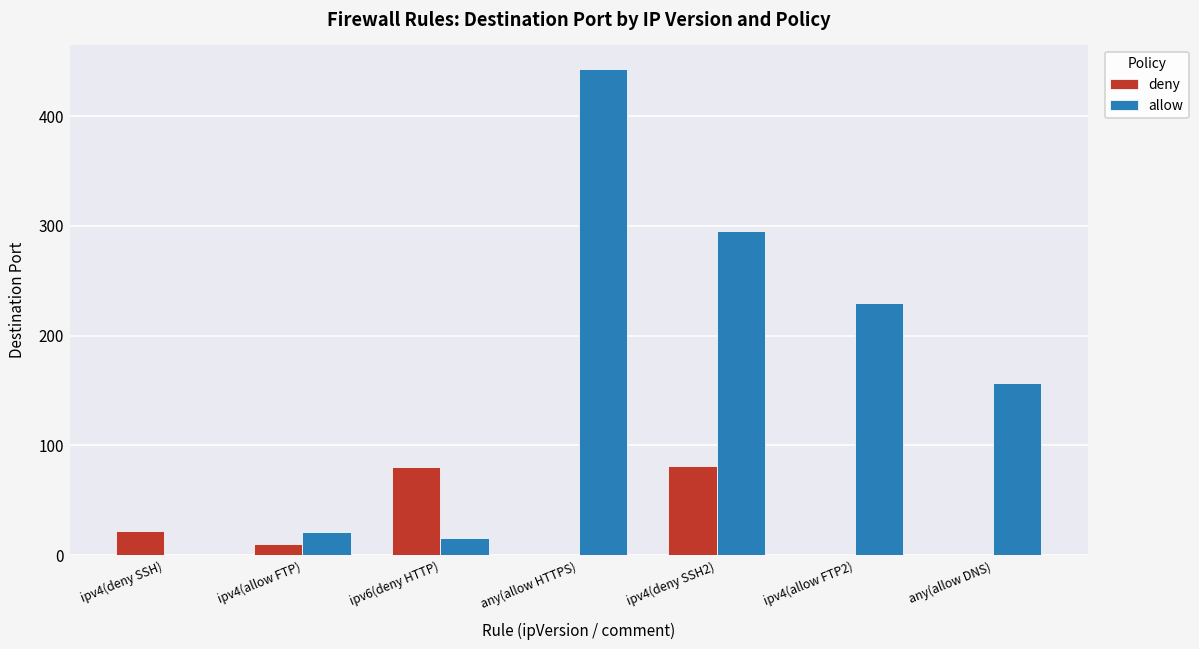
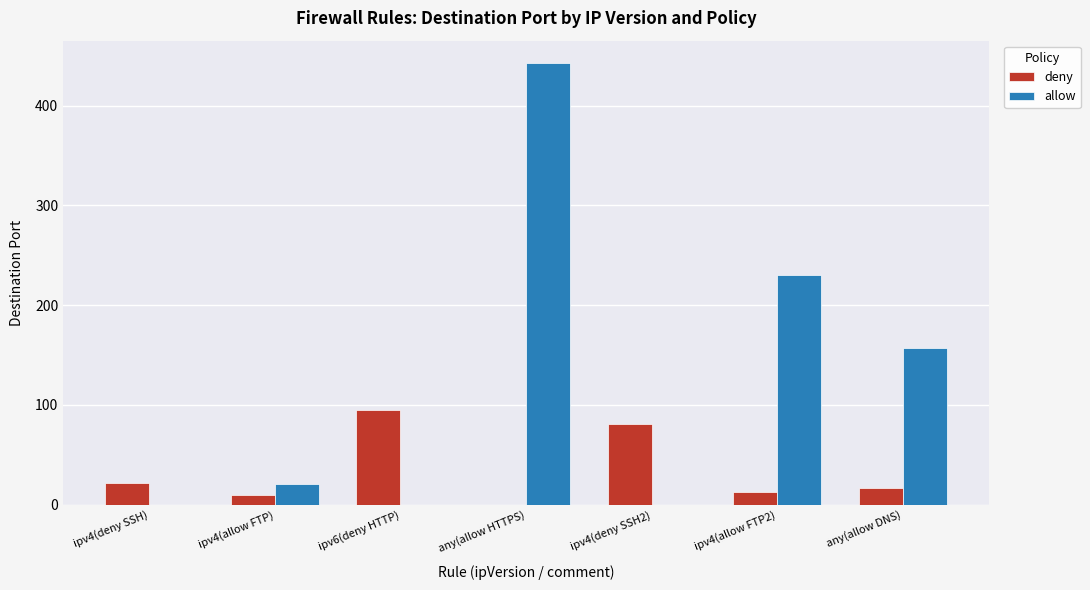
  {
    "deny": {
      "ipv4(deny SSH)": 20,
      "ipv4(allow FTP)": 10,
-     "ipv6(deny HTTP)": 80,
+     "ipv6(deny HTTP)": 100,
      "any(allow HTTPS)": 0,
      "ipv4(deny SSH2)": 80,
-     "ipv4(allow FTP2)": 0,
-     "any(allow DNS)": 0
+     "ipv4(allow FTP2)": 10,
+     "any(allow DNS)": 20
    },
    "allow": {
      "ipv4(deny SSH)": 0,
      "ipv4(allow FTP)": 20,
-     "ipv6(deny HTTP)": 20,
+     "ipv6(deny HTTP)": 0,
      "any(allow HTTPS)": 440,
-     "ipv4(deny SSH2)": 300,
+     "ipv4(deny SSH2)": 0,
      "ipv4(allow FTP2)": 230,
      "any(allow DNS)": 160
    }
  }
